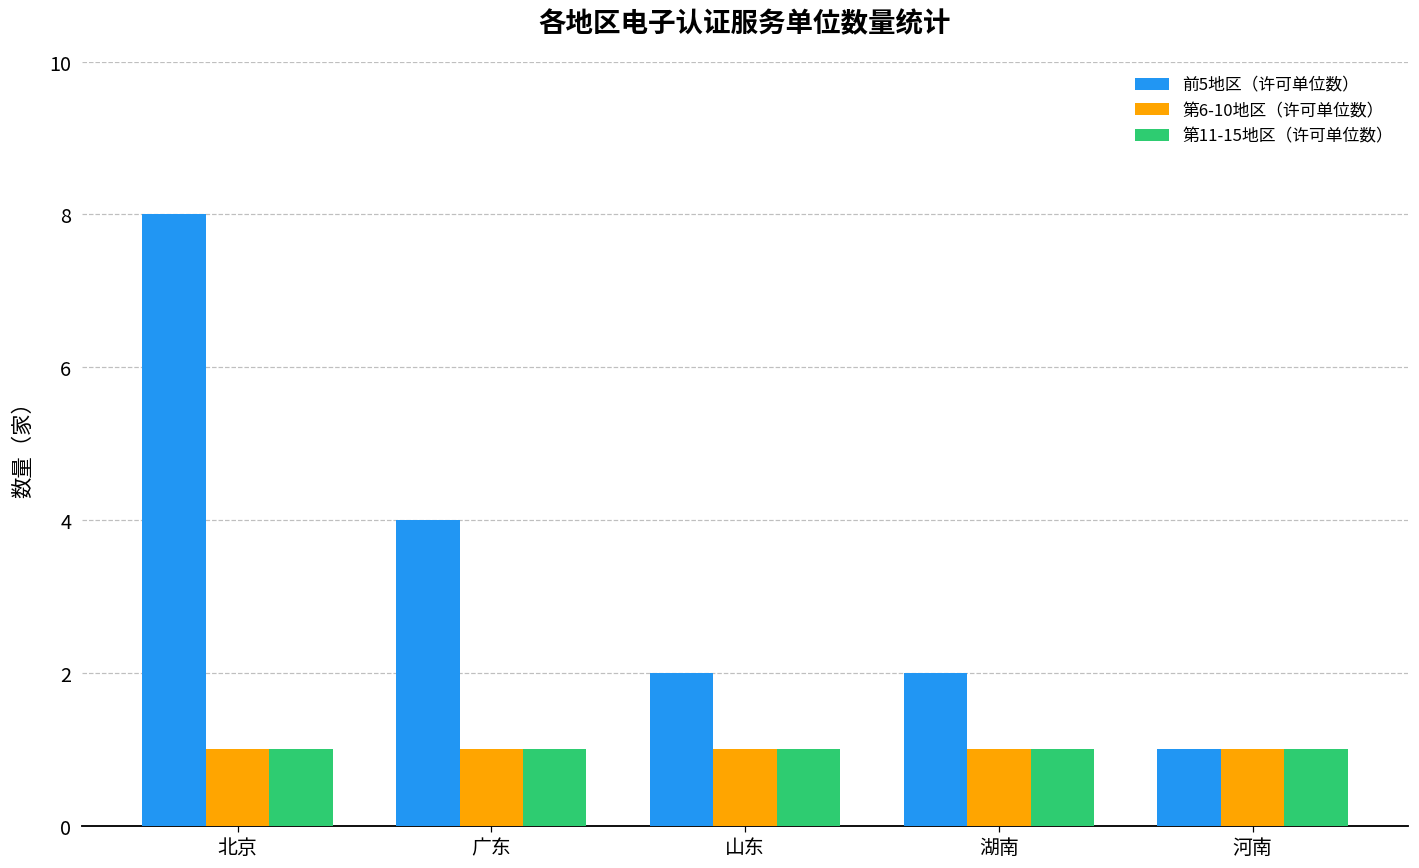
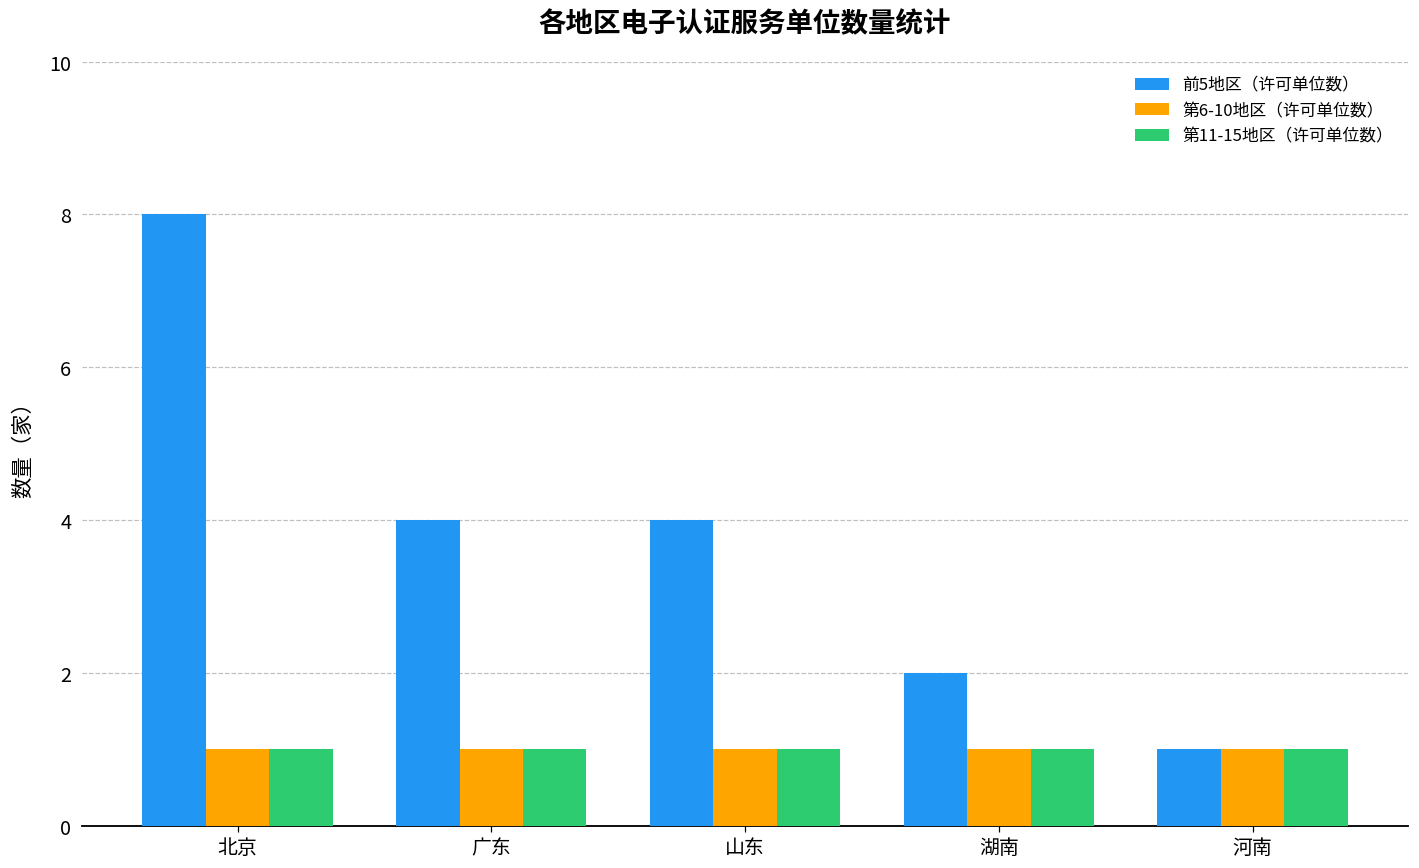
  {
    "前5地区（许可单位数）": {
      "北京": 8,
      "广东": 4,
-     "山东": 2,
+     "山东": 4,
      "湖南": 2,
      "河南": 1
    },
    "第6-10地区（许可单位数）": {
      "北京": 1,
      "广东": 1,
      "山东": 1,
      "湖南": 1,
      "河南": 1
    },
    "第11-15地区（许可单位数）": {
      "北京": 1,
      "广东": 1,
      "山东": 1,
      "湖南": 1,
      "河南": 1
    }
  }
